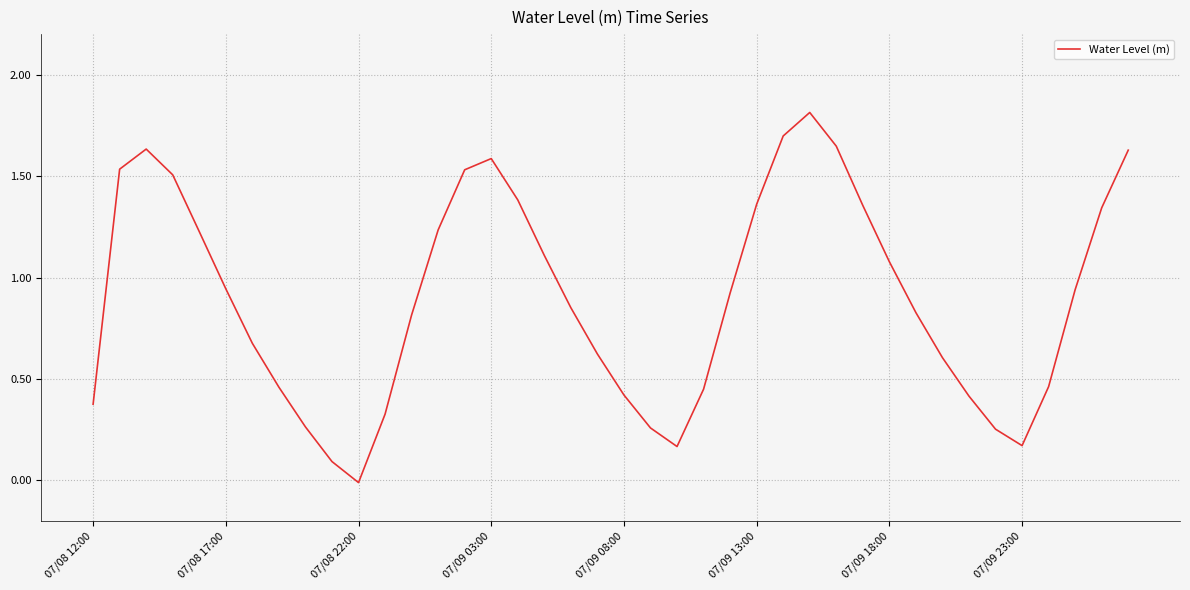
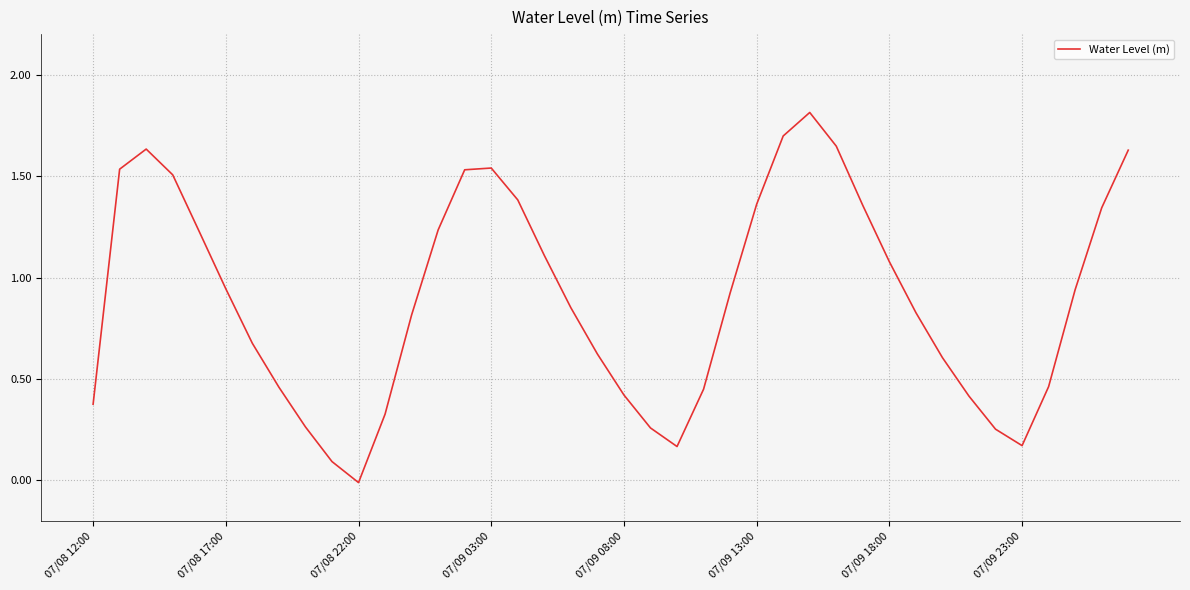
  {
    "07/08 12:00": 0.38,
    "07/08 17:00": 0.94,
    "07/08 22:00": -0.01,
-   "07/09 03:00": 1.59,
+   "07/09 03:00": 1.54,
    "07/09 08:00": 0.42,
    "07/09 13:00": 1.36,
    "07/09 18:00": 1.08,
    "07/09 23:00": 0.17
  }
